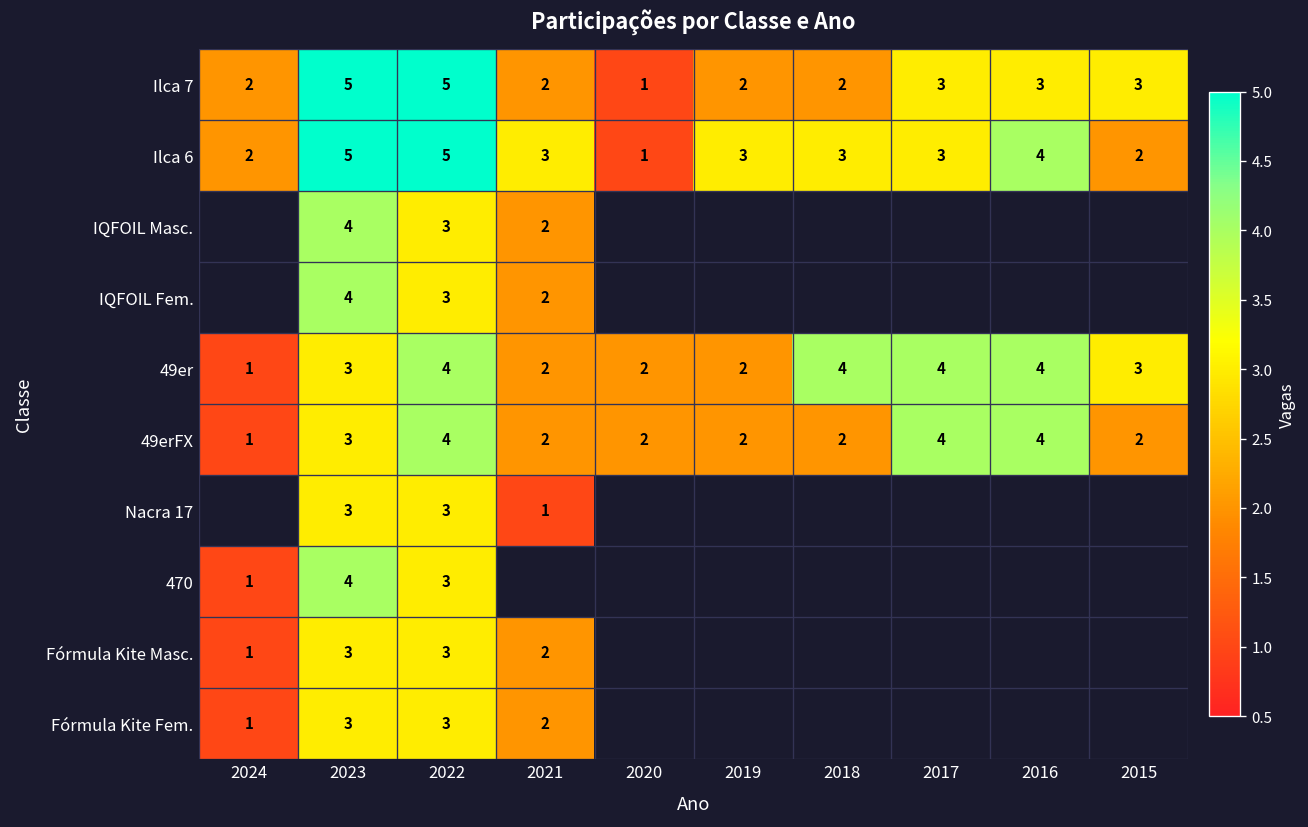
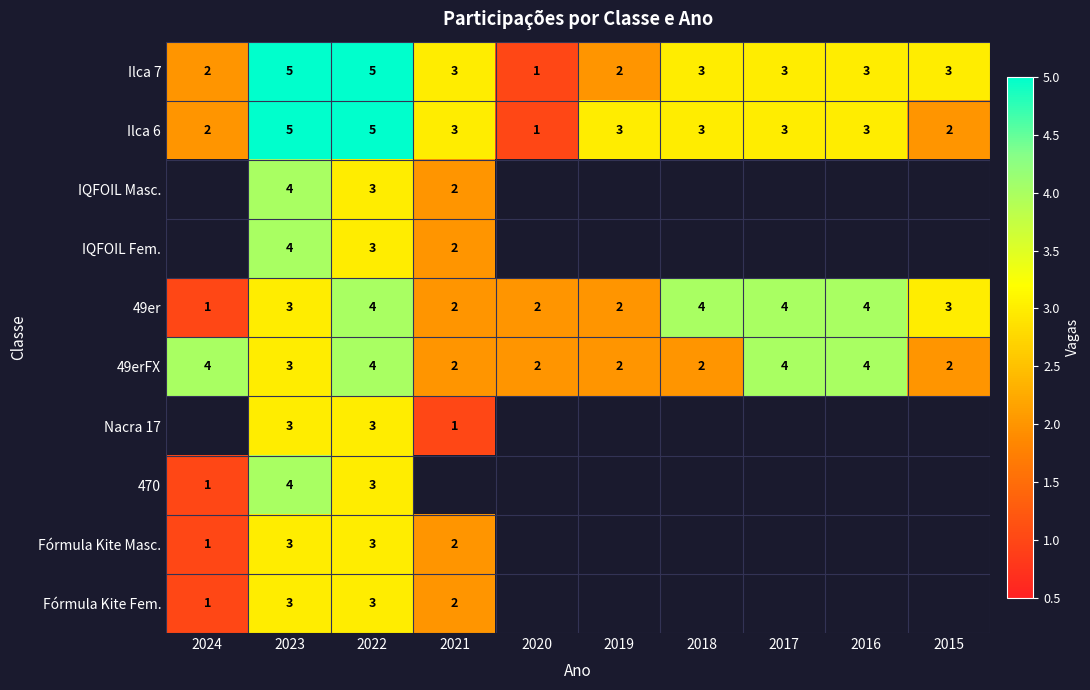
  {
    "Ilca 7": {
      "2024": 2,
      "2023": 5,
      "2022": 5,
-     "2021": 2,
+     "2021": 3,
      "2020": 1,
      "2019": 2,
-     "2018": 2,
+     "2018": 3,
      "2017": 3,
      "2016": 3,
      "2015": 3
    },
    "Ilca 6": {
      "2024": 2,
      "2023": 5,
      "2022": 5,
      "2021": 3,
      "2020": 1,
      "2019": 3,
      "2018": 3,
      "2017": 3,
-     "2016": 4,
+     "2016": 3,
      "2015": 2
    },
    "IQFOIL Masc.": {
      "2023": 4,
      "2022": 3,
      "2021": 2
    },
    "IQFOIL Fem.": {
      "2023": 4,
      "2022": 3,
      "2021": 2
    },
    "49er": {
      "2024": 1,
      "2023": 3,
      "2022": 4,
      "2021": 2,
      "2020": 2,
      "2019": 2,
      "2018": 4,
      "2017": 4,
      "2016": 4,
      "2015": 3
    },
    "49erFX": {
-     "2024": 1,
+     "2024": 4,
      "2023": 3,
      "2022": 4,
      "2021": 2,
      "2020": 2,
      "2019": 2,
      "2018": 2,
      "2017": 4,
      "2016": 4,
      "2015": 2
    },
    "Nacra 17": {
      "2023": 3,
      "2022": 3,
      "2021": 1
    },
    "470": {
      "2024": 1,
      "2023": 4,
      "2022": 3
    },
    "Fórmula Kite Masc.": {
      "2024": 1,
      "2023": 3,
      "2022": 3,
      "2021": 2
    },
    "Fórmula Kite Fem.": {
      "2024": 1,
      "2023": 3,
      "2022": 3,
      "2021": 2
    }
  }
